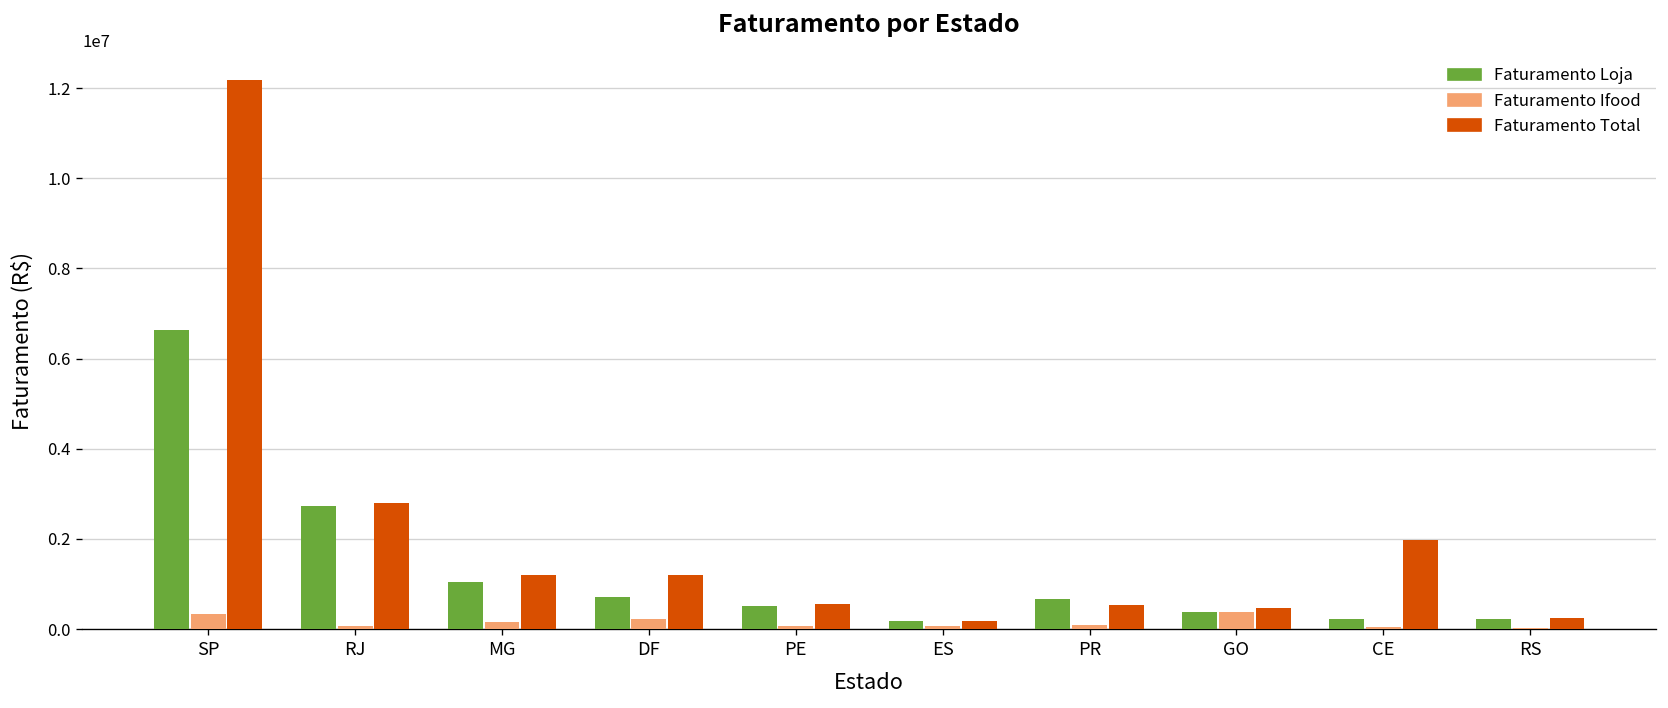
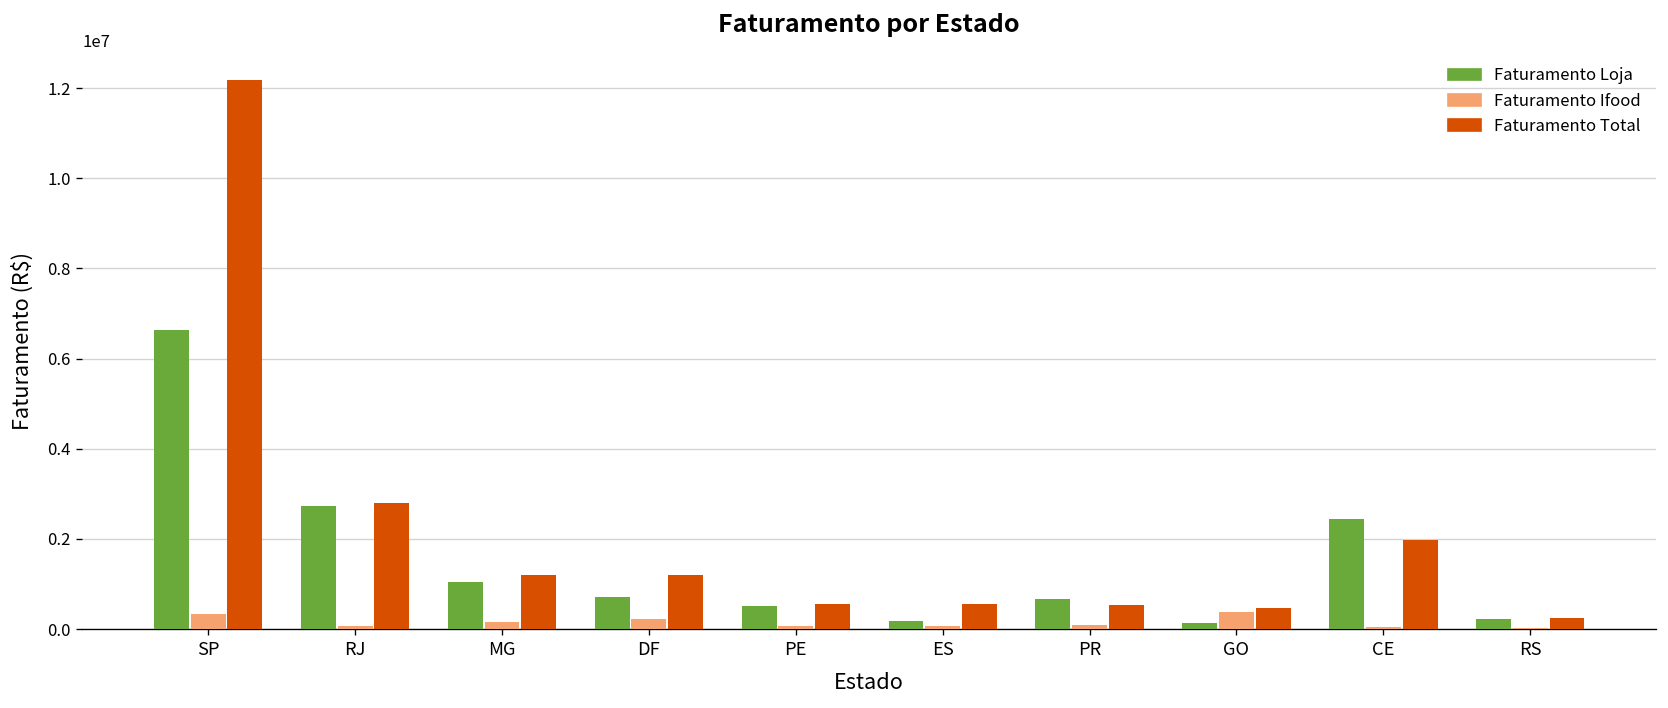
  {
    "Faturamento Loja": {
      "SP": 6600000,
      "RJ": 2700000,
      "MG": 1000000,
      "DF": 700000,
      "PE": 500000,
      "ES": 200000,
      "PR": 700000,
-     "GO": 400000,
-     "CE": 200000,
+     "GO": 100000,
+     "CE": 2500000,
      "RS": 200000
    },
    "Faturamento Ifood": {
      "SP": 300000,
      "RJ": 100000,
      "MG": 200000,
      "DF": 200000,
      "ES": 100000,
      "PR": 100000,
      "GO": 400000
    },
    "Faturamento Total": {
      "SP": 12200000,
      "RJ": 2800000,
      "MG": 1200000,
      "DF": 1200000,
      "PE": 600000,
-     "ES": 200000,
+     "ES": 500000,
      "PR": 500000,
      "GO": 500000,
      "CE": 2000000,
      "RS": 200000
    }
  }
